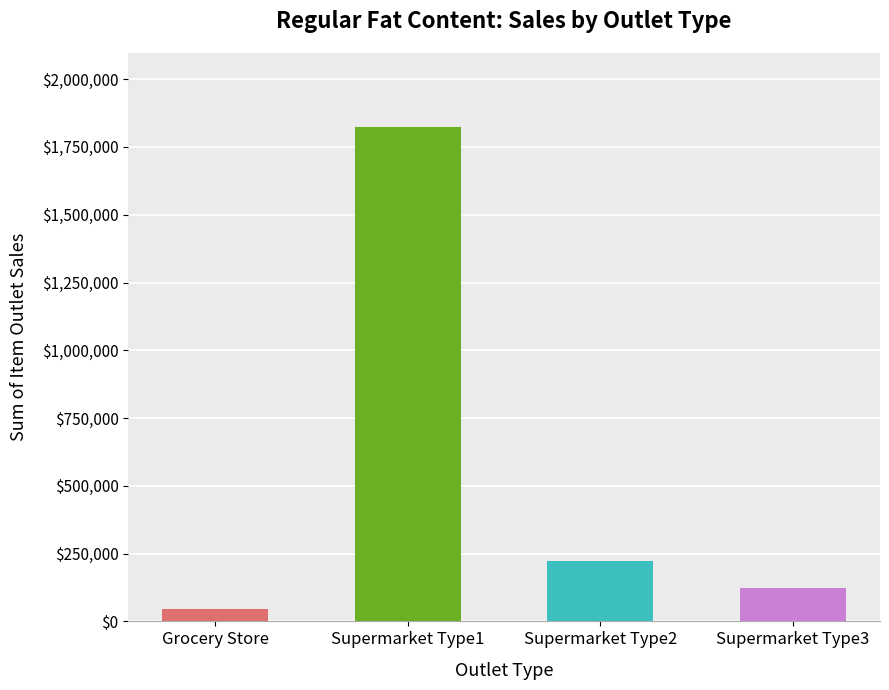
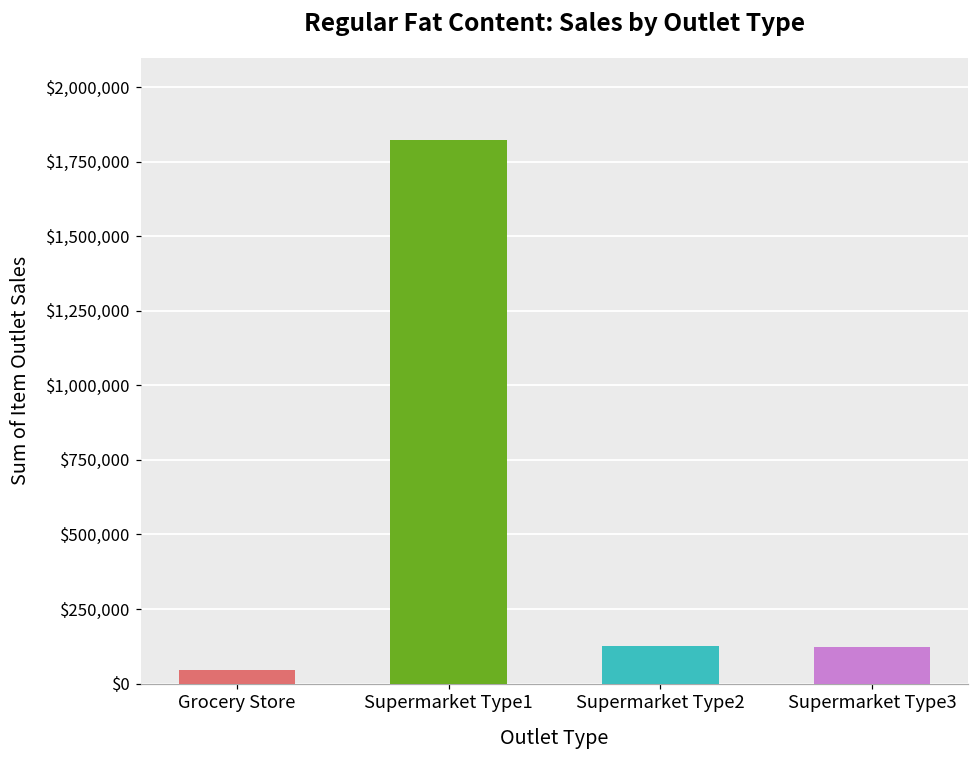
  {
    "Grocery Store": "$50,000",
    "Supermarket Type1": "$1,820,000",
-   "Supermarket Type2": "$220,000",
+   "Supermarket Type2": "$130,000",
    "Supermarket Type3": "$120,000"
  }
